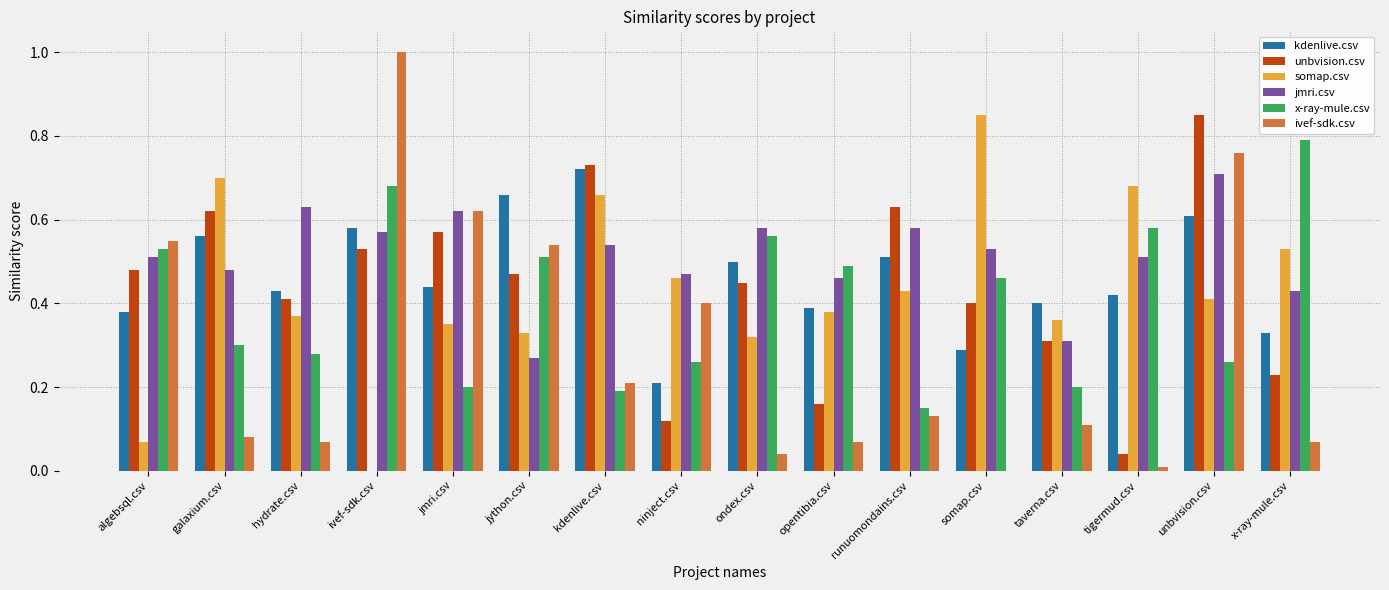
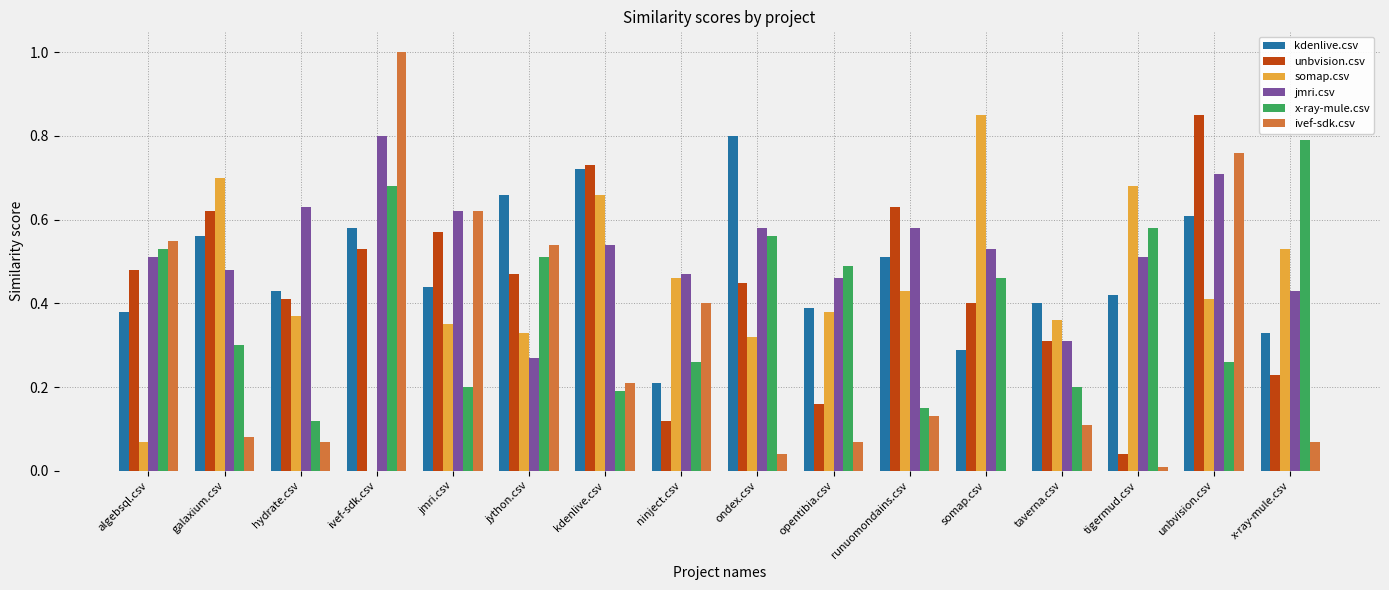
  {
    "kdenlive.csv": {
      "algebsql.csv": 0.38,
      "galaxium.csv": 0.56,
      "hydrate.csv": 0.43,
      "ivef-sdk.csv": 0.58,
      "jmri.csv": 0.44,
      "jython.csv": 0.66,
      "kdenlive.csv": 0.72,
      "ninject.csv": 0.21,
-     "ondex.csv": 0.5,
+     "ondex.csv": 0.8,
      "opentibia.csv": 0.39,
      "runuomondains.csv": 0.51,
      "somap.csv": 0.29,
      "taverna.csv": 0.4,
      "tigermud.csv": 0.42,
      "unbvision.csv": 0.61,
      "x-ray-mule.csv": 0.33
    },
    "unbvision.csv": {
      "algebsql.csv": 0.48,
      "galaxium.csv": 0.62,
      "hydrate.csv": 0.41,
      "ivef-sdk.csv": 0.53,
      "jmri.csv": 0.57,
      "jython.csv": 0.47,
      "kdenlive.csv": 0.73,
      "ninject.csv": 0.12,
      "ondex.csv": 0.45,
      "opentibia.csv": 0.16,
      "runuomondains.csv": 0.63,
      "somap.csv": 0.40,
      "taverna.csv": 0.31,
      "tigermud.csv": 0.04,
      "unbvision.csv": 0.85,
      "x-ray-mule.csv": 0.23
    },
    "jmri.csv": {
      "algebsql.csv": 0.51,
      "galaxium.csv": 0.48,
      "hydrate.csv": 0.63,
-     "ivef-sdk.csv": 0.57,
+     "ivef-sdk.csv": 0.80,
      "jmri.csv": 0.62,
      "jython.csv": 0.27,
      "kdenlive.csv": 0.54,
      "ninject.csv": 0.47,
      "ondex.csv": 0.58,
      "opentibia.csv": 0.46,
      "runuomondains.csv": 0.58,
      "somap.csv": 0.53,
      "taverna.csv": 0.31,
      "tigermud.csv": 0.51,
      "unbvision.csv": 0.71,
      "x-ray-mule.csv": 0.43
    },
    "x-ray-mule.csv": {
      "algebsql.csv": 0.53,
      "galaxium.csv": 0.30,
-     "hydrate.csv": 0.28,
+     "hydrate.csv": 0.12,
      "ivef-sdk.csv": 0.68,
      "jmri.csv": 0.20,
      "jython.csv": 0.51,
      "kdenlive.csv": 0.19,
      "ninject.csv": 0.26,
      "ondex.csv": 0.56,
      "opentibia.csv": 0.49,
      "runuomondains.csv": 0.15,
      "somap.csv": 0.46,
      "taverna.csv": 0.20,
      "tigermud.csv": 0.58,
      "unbvision.csv": 0.26,
      "x-ray-mule.csv": 0.79
    }
  }
